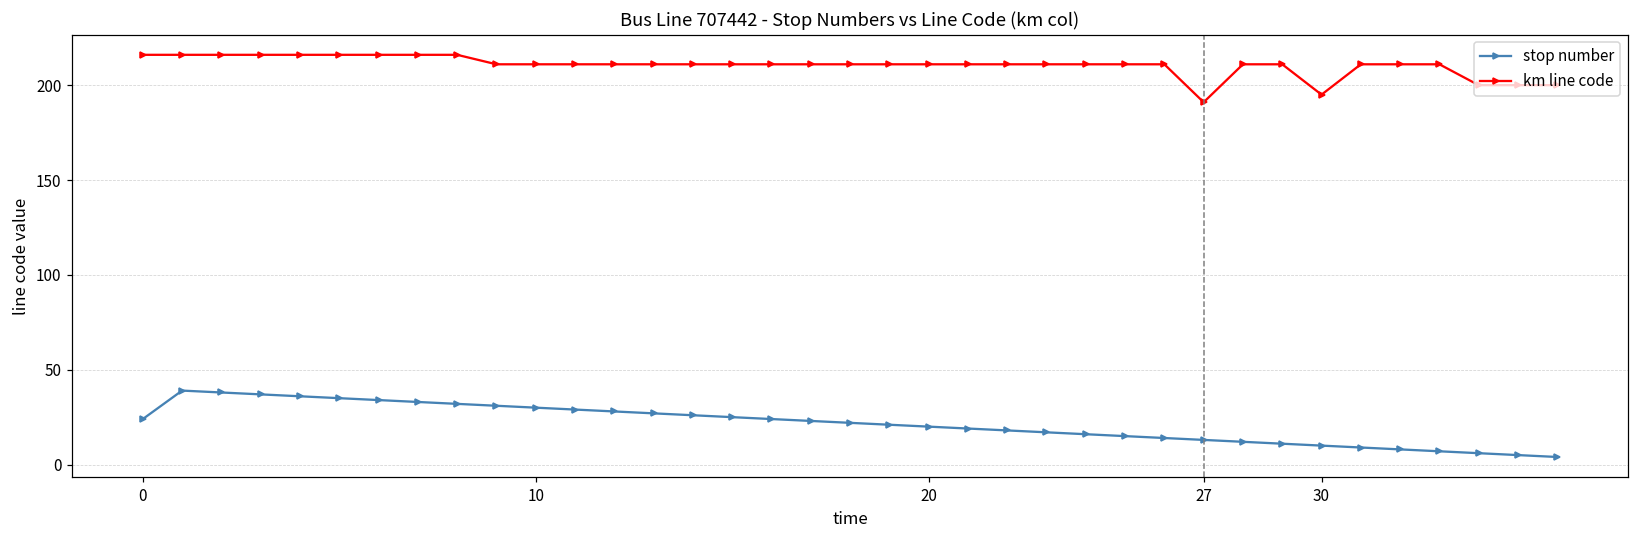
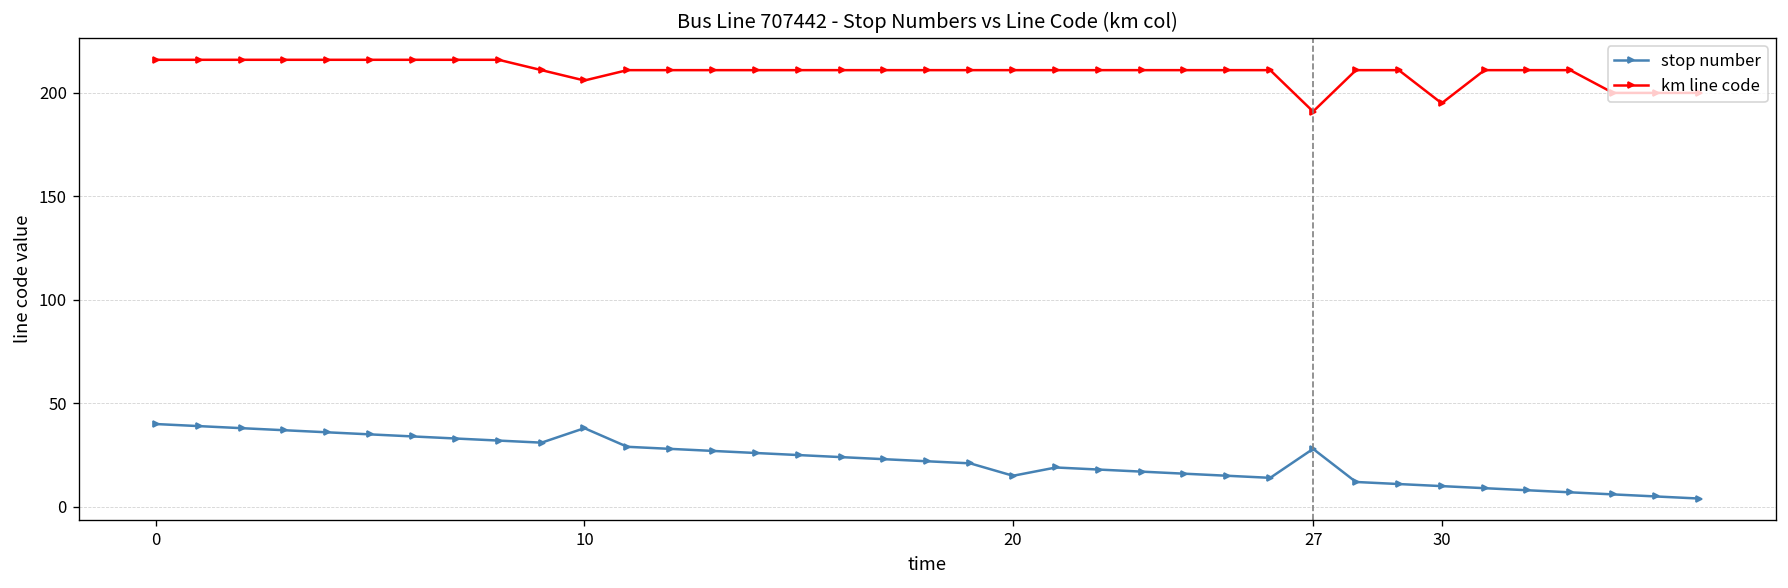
  {
    "stop number": {
-     "0": 24,
-     "10": 30,
-     "20": 20,
-     "27": 13,
+     "0": 40,
+     "10": 38,
+     "20": 15,
+     "27": 28,
      "30": 10
    },
    "km line code": {
      "0": 216,
-     "10": 211,
+     "10": 206,
      "20": 211,
      "27": 191,
      "30": 195
    }
  }
